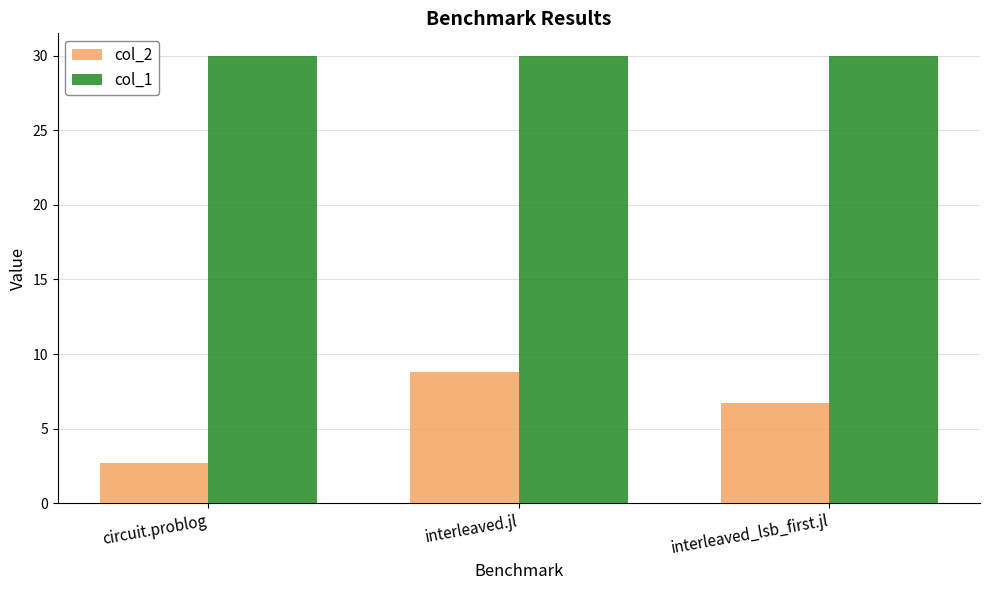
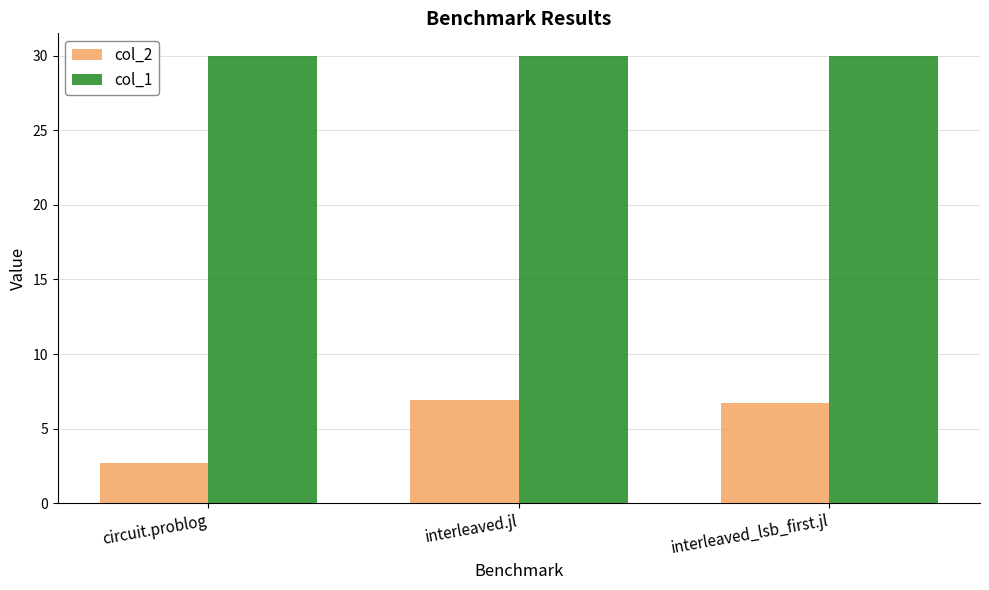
  {
    "col_2": {
      "circuit.problog": 2.7,
-     "interleaved.jl": 8.8,
+     "interleaved.jl": 6.9,
      "interleaved_lsb_first.jl": 6.7
    },
    "col_1": {
      "circuit.problog": 30.0,
      "interleaved.jl": 30.0,
      "interleaved_lsb_first.jl": 30.0
    }
  }
